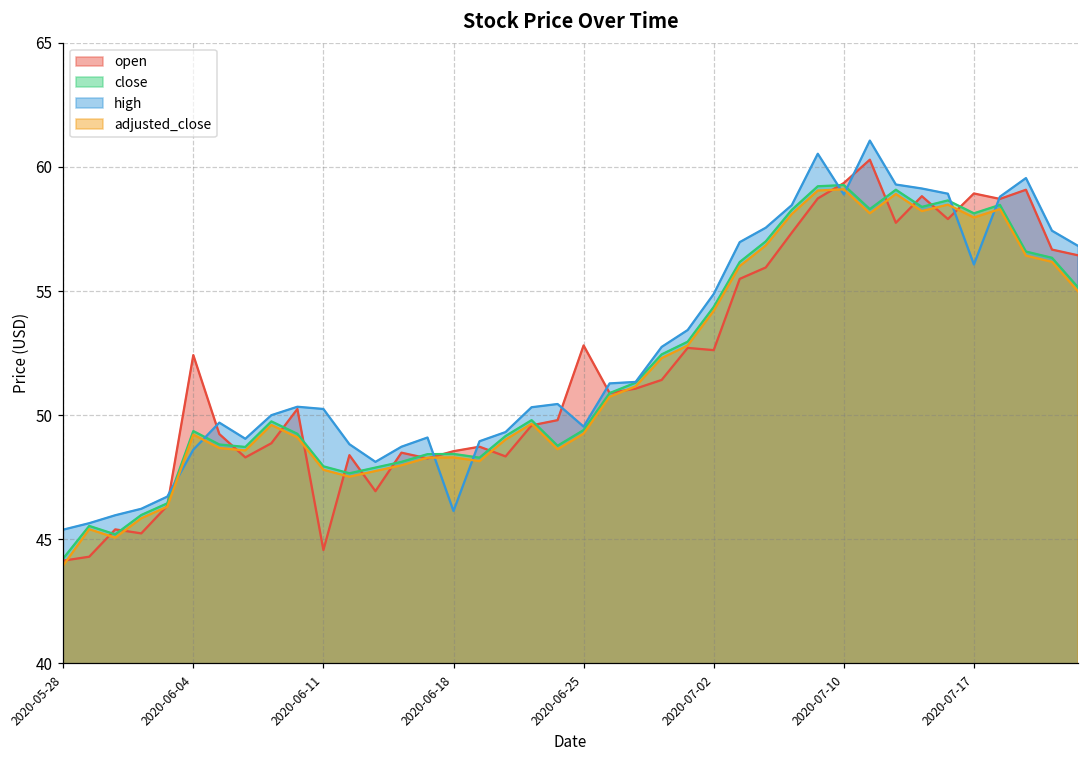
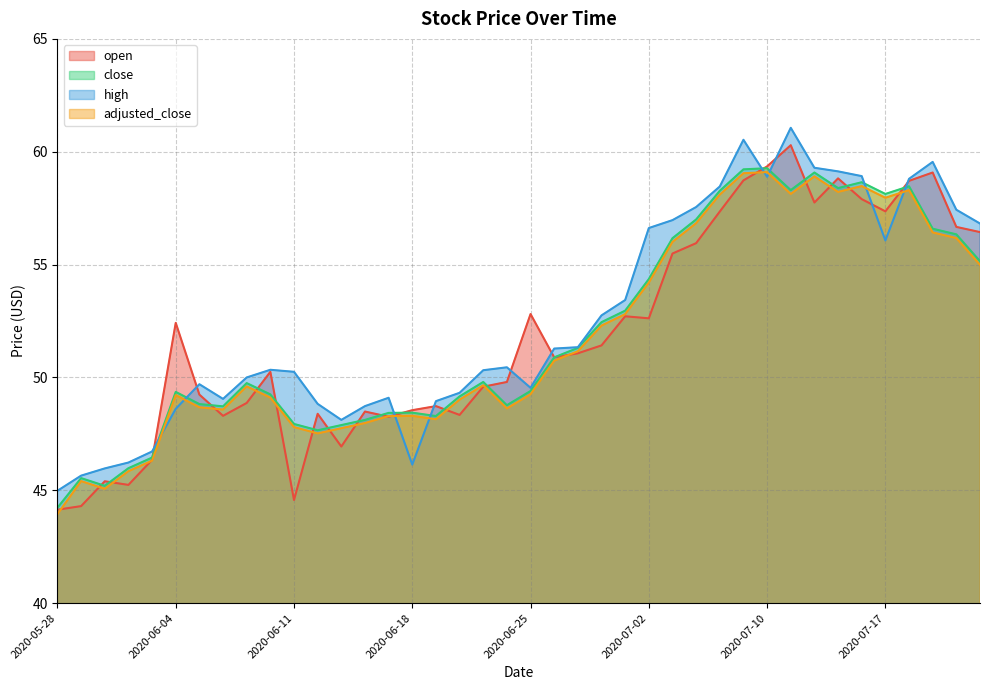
  {
    "open": {
      "2020-06-04": 52.4,
      "2020-06-11": 44.6,
      "2020-06-25": 52.8,
      "2020-07-02": 52.6,
-     "2020-07-17": 58.9
+     "2020-07-17": 57.4
    },
    "close": {
      "2020-06-04": 49.4,
      "2020-06-11": 47.9,
      "2020-06-25": 49.4,
      "2020-07-02": 54.4,
      "2020-07-17": 58.1
    },
    "high": {
-     "2020-05-28": 45.4,
+     "2020-05-28": 45.0,
      "2020-06-04": 48.6,
      "2020-06-11": 50.3,
      "2020-06-18": 46.1,
      "2020-06-25": 49.5,
-     "2020-07-02": 54.9,
+     "2020-07-02": 56.6,
      "2020-07-10": 58.9,
      "2020-07-17": 56.1
    },
    "adjusted_close": {
      "2020-05-28": 43.9,
      "2020-06-04": 49.2,
      "2020-06-11": 47.8,
      "2020-06-18": 48.3,
      "2020-06-25": 49.3,
      "2020-07-02": 54.2,
      "2020-07-10": 59.1,
      "2020-07-17": 58.0
    }
  }
